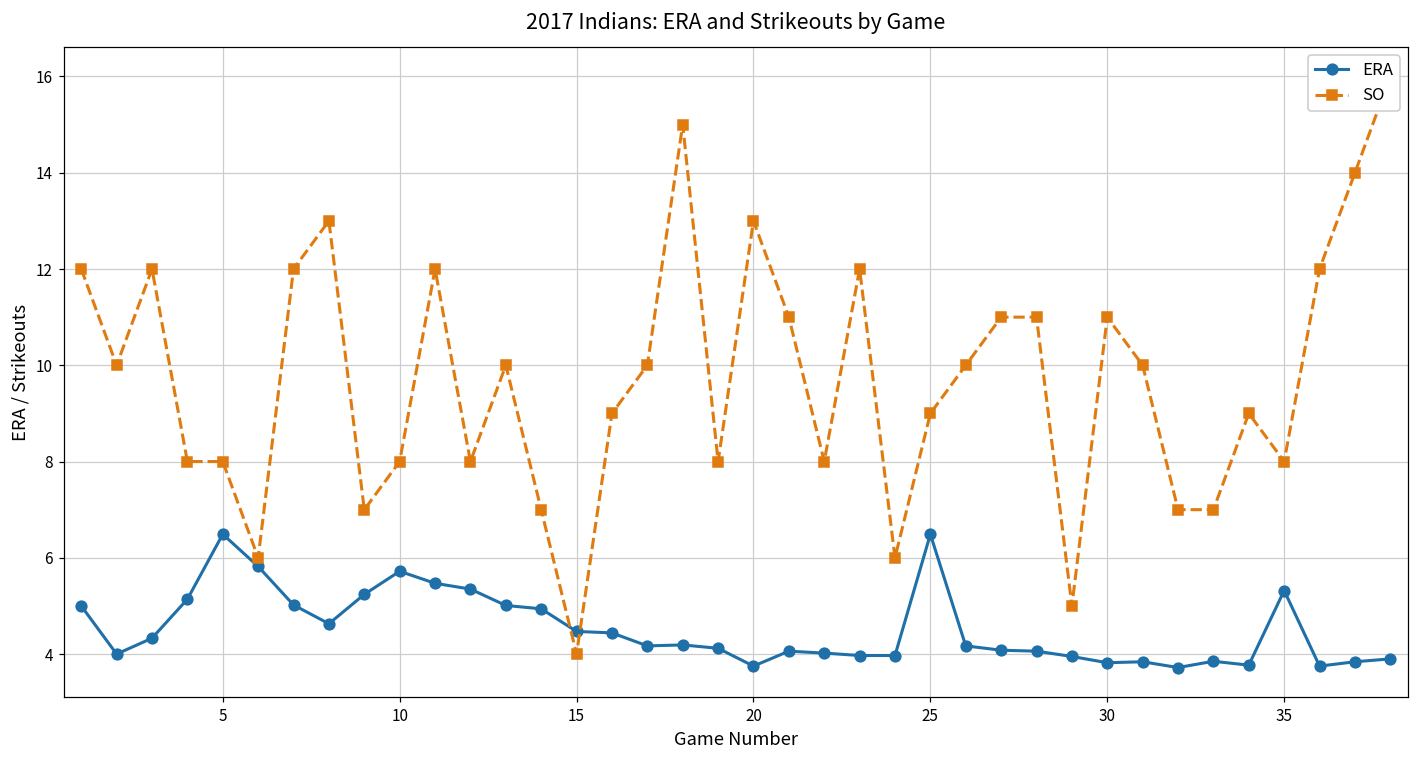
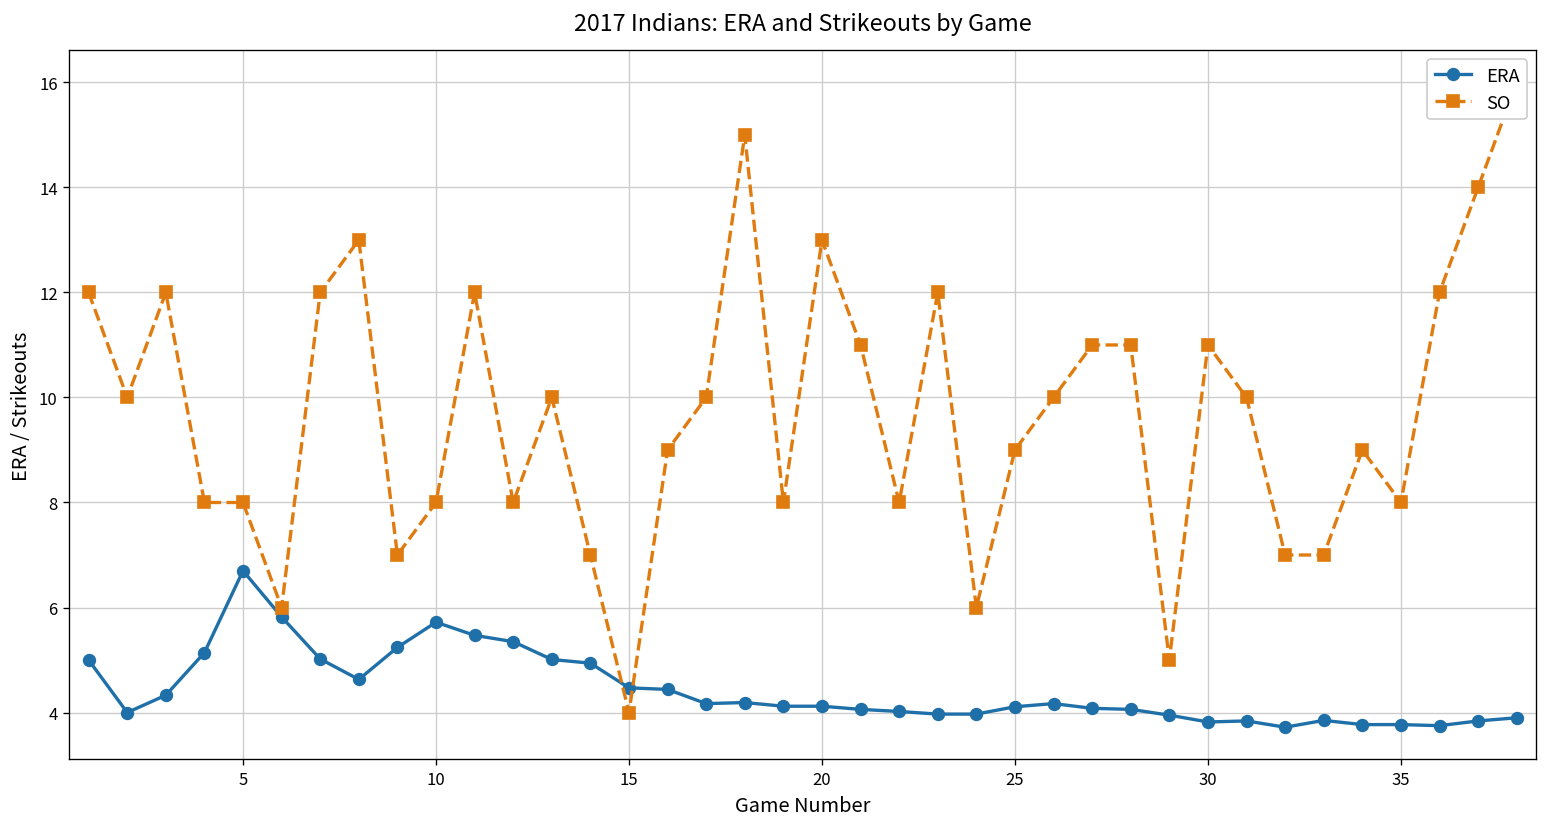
  {
    "ERA": {
-     "5": 6.5,
+     "5": 6.7,
      "10": 5.7,
      "15": 4.5,
-     "20": 3.8,
-     "25": 6.5,
+     "20": 4.1,
+     "25": 4.1,
      "30": 3.8,
-     "35": 5.3
+     "35": 3.8
    },
    "SO": {
      "5": 8.0,
      "10": 8.0,
      "15": 4.0,
      "20": 13.0,
      "25": 9.0,
      "30": 11.0,
      "35": 8.0
    }
  }
